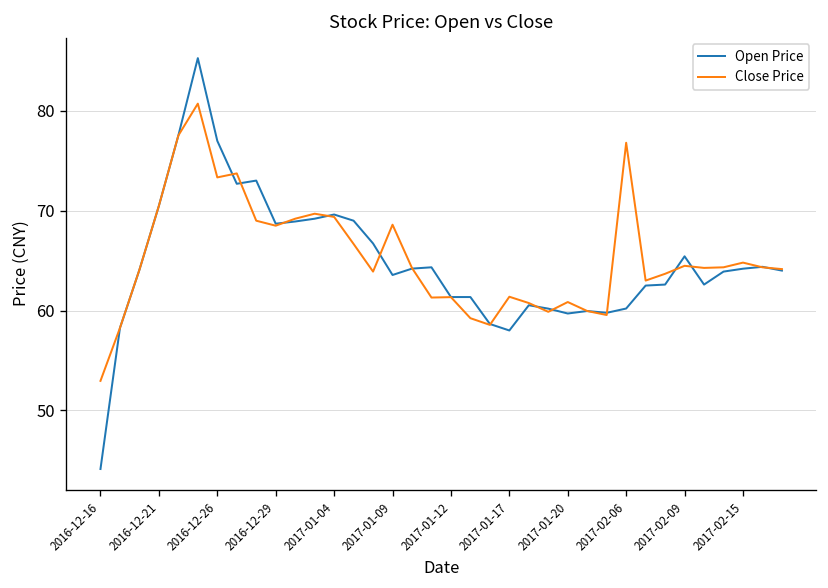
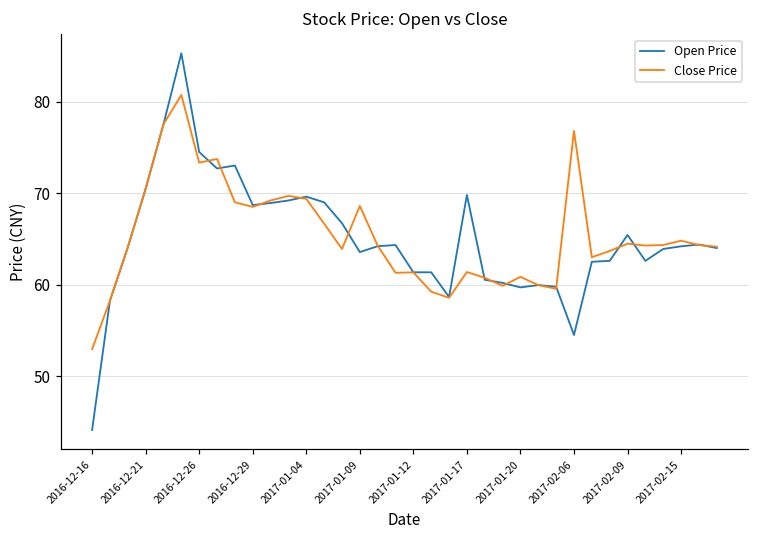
  {
    "Open Price": {
      "2016-12-16": 44,
-     "2016-12-26": 77,
+     "2016-12-26": 75,
      "2017-01-09": 64,
-     "2017-01-17": 58,
+     "2017-01-17": 70,
      "2017-01-20": 60,
-     "2017-02-06": 60,
+     "2017-02-06": 55,
      "2017-02-09": 65,
      "2017-02-15": 64
    },
    "Close Price": {
      "2016-12-16": 53,
      "2016-12-26": 73,
      "2017-01-09": 69,
      "2017-01-17": 61,
      "2017-01-20": 61,
      "2017-02-06": 77,
      "2017-02-09": 64,
      "2017-02-15": 65
    }
  }
